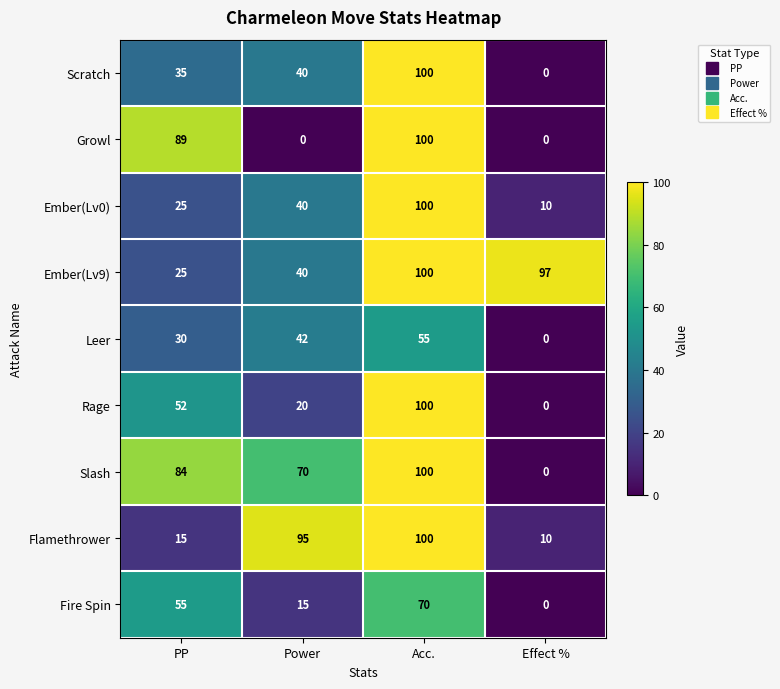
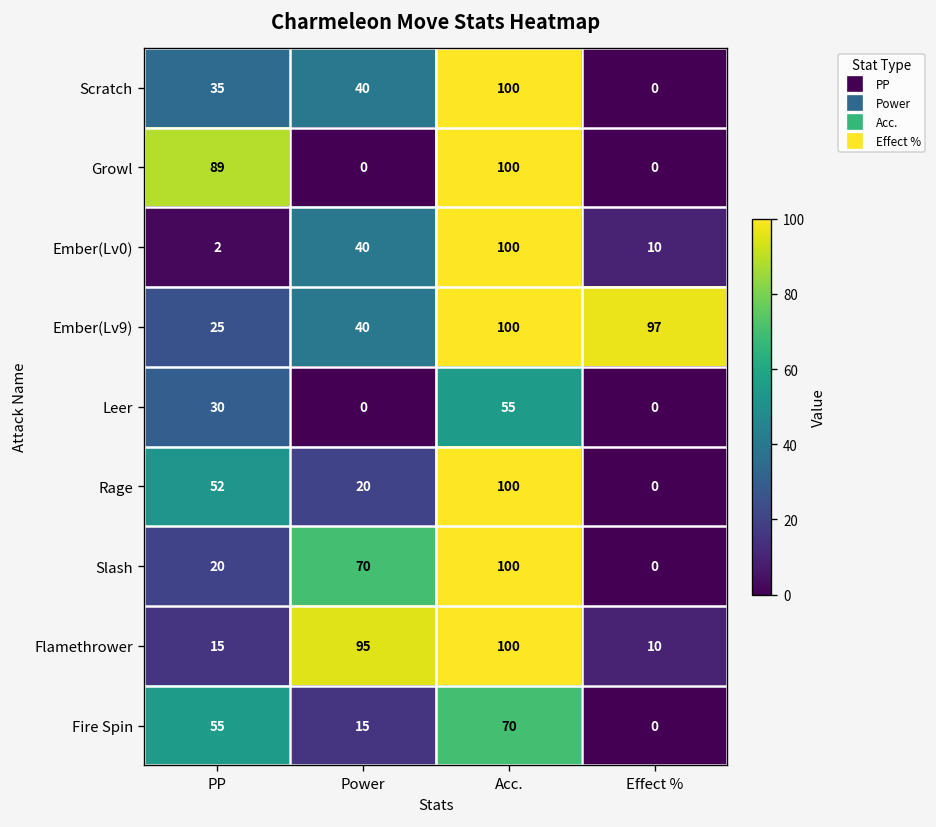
  {
    "Scratch": {
      "PP": 35,
      "Power": 40,
      "Acc.": 100,
      "Effect %": 0
    },
    "Growl": {
      "PP": 89,
      "Power": 0,
      "Acc.": 100,
      "Effect %": 0
    },
    "Ember(Lv0)": {
-     "PP": 25,
+     "PP": 2,
      "Power": 40,
      "Acc.": 100,
      "Effect %": 10
    },
    "Ember(Lv9)": {
      "PP": 25,
      "Power": 40,
      "Acc.": 100,
      "Effect %": 97
    },
    "Leer": {
      "PP": 30,
-     "Power": 42,
+     "Power": 0,
      "Acc.": 55,
      "Effect %": 0
    },
    "Rage": {
      "PP": 52,
      "Power": 20,
      "Acc.": 100,
      "Effect %": 0
    },
    "Slash": {
-     "PP": 84,
+     "PP": 20,
      "Power": 70,
      "Acc.": 100,
      "Effect %": 0
    },
    "Flamethrower": {
      "PP": 15,
      "Power": 95,
      "Acc.": 100,
      "Effect %": 10
    },
    "Fire Spin": {
      "PP": 55,
      "Power": 15,
      "Acc.": 70,
      "Effect %": 0
    }
  }
